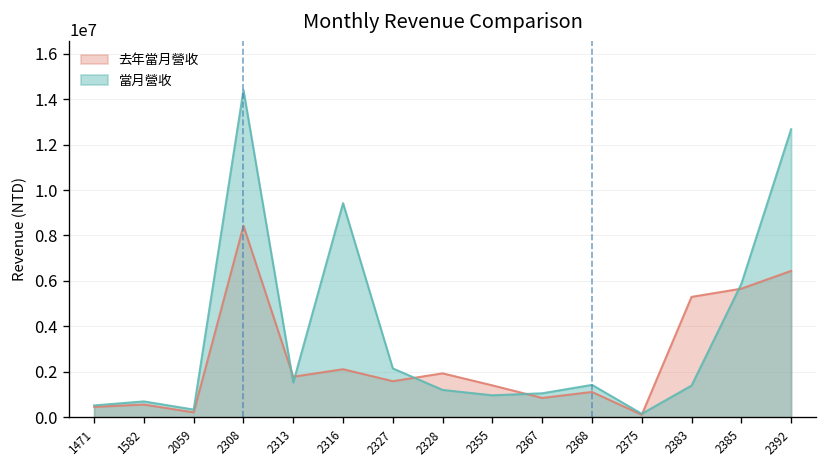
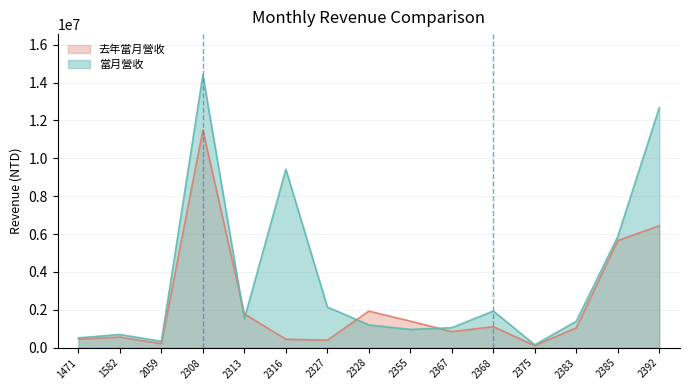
  {
    "去年當月營收": {
      "1582": 600000,
-     "2308": 8400000,
+     "2308": 11500000,
      "2313": 1800000,
-     "2316": 2100000,
-     "2327": 1600000,
+     "2316": 400000,
+     "2327": 400000,
      "2328": 1900000,
      "2355": 1400000,
      "2367": 900000,
      "2368": 1100000,
-     "2383": 5300000,
+     "2383": 1100000,
      "2385": 5700000,
      "2392": 6400000
    },
    "當月營收": {
      "1582": 700000,
      "2308": 14400000,
      "2313": 1500000,
      "2316": 9400000,
      "2327": 2200000,
      "2328": 1200000,
      "2355": 1000000,
      "2367": 1100000,
-     "2368": 1400000,
+     "2368": 1900000,
      "2383": 1400000,
      "2385": 5900000,
      "2392": 12700000
    }
  }
